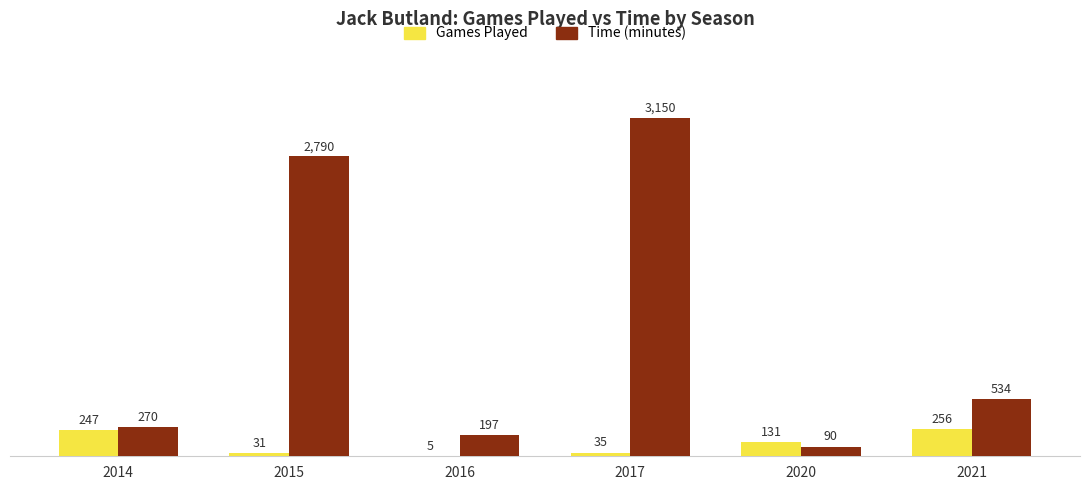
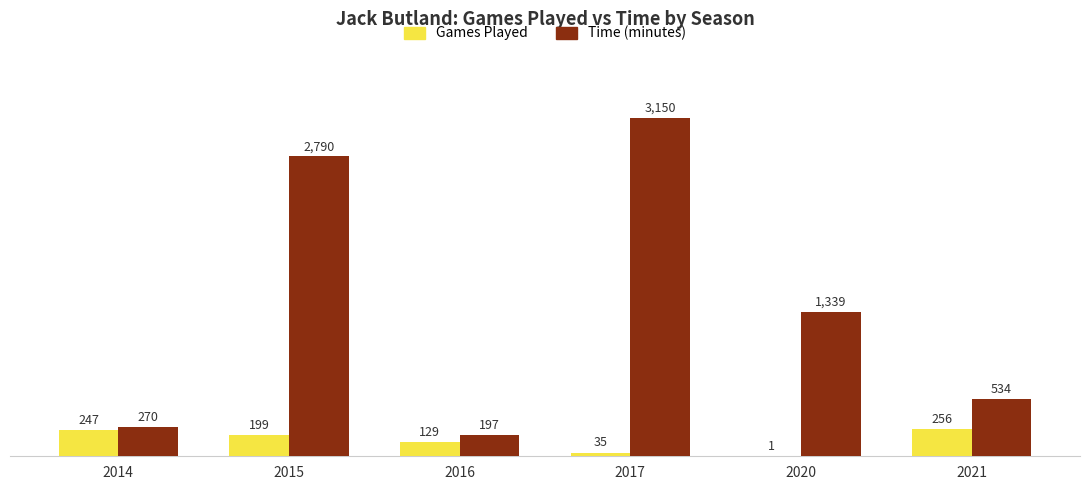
  {
    "Games Played": {
      "2014": "247",
-     "2015": "31",
-     "2016": "5",
+     "2015": "199",
+     "2016": "129",
      "2017": "35",
-     "2020": "131",
+     "2020": "1",
      "2021": "256"
    },
    "Time (minutes)": {
      "2014": "270",
      "2015": "2,790",
      "2016": "197",
      "2017": "3,150",
-     "2020": "90",
+     "2020": "1,339",
      "2021": "534"
    }
  }
